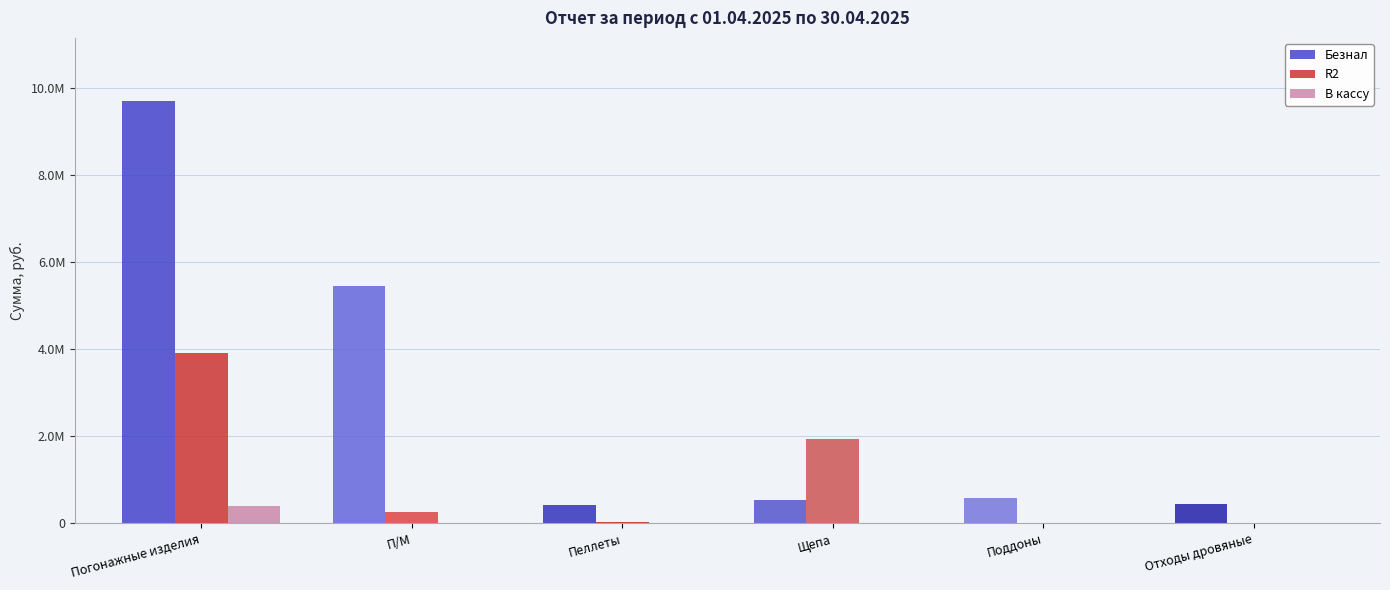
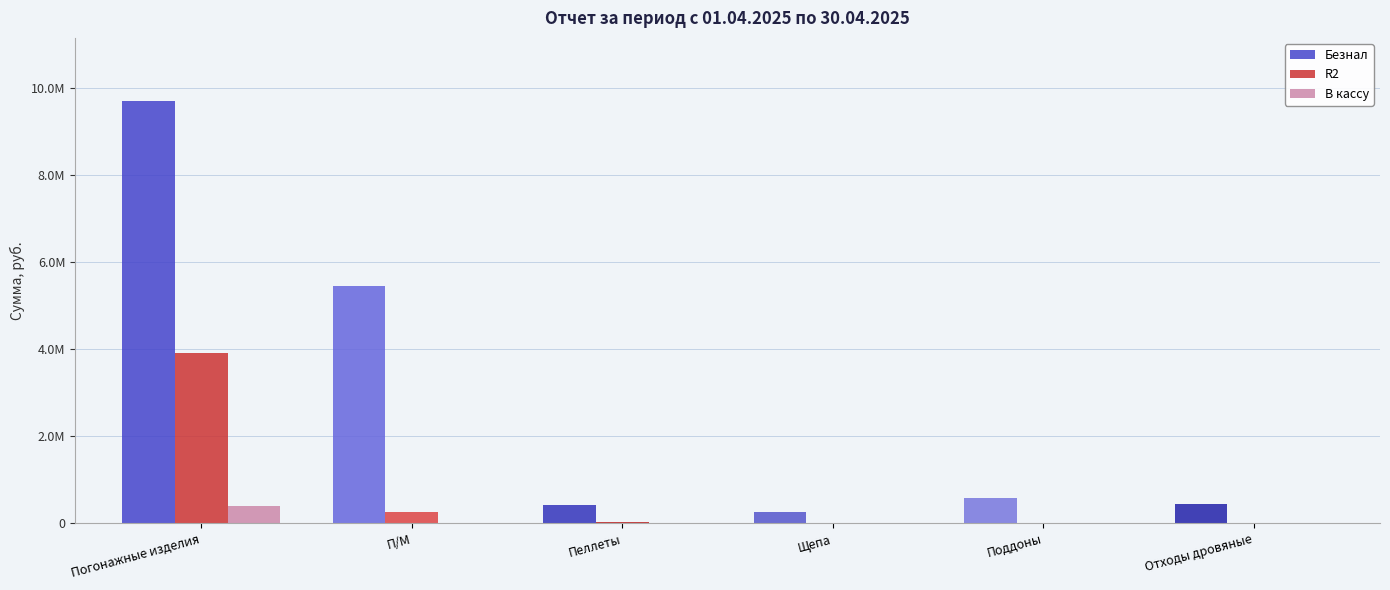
  {
    "Безнал": {
      "Погонажные изделия": 9700000,
      "П/М": 5400000,
      "Пеллеты": 400000,
-     "Щепа": 500000,
+     "Щепа": 300000,
      "Поддоны": 600000,
      "Отходы дровяные": 400000
    },
    "R2": {
      "Погонажные изделия": 3900000,
      "П/М": 300000,
-     "Щепа": 1900000,
+     "Щепа": 0,
      "Поддоны": 0
    },
    "В кассу": {
      "Погонажные изделия": 400000,
      "П/М": 0,
      "Пеллеты": 0,
      "Щепа": 0,
      "Поддоны": 0,
      "Отходы дровяные": 0
    }
  }
